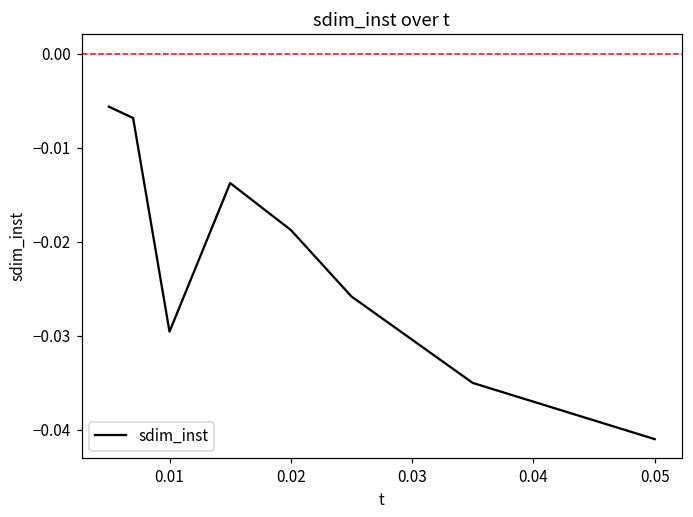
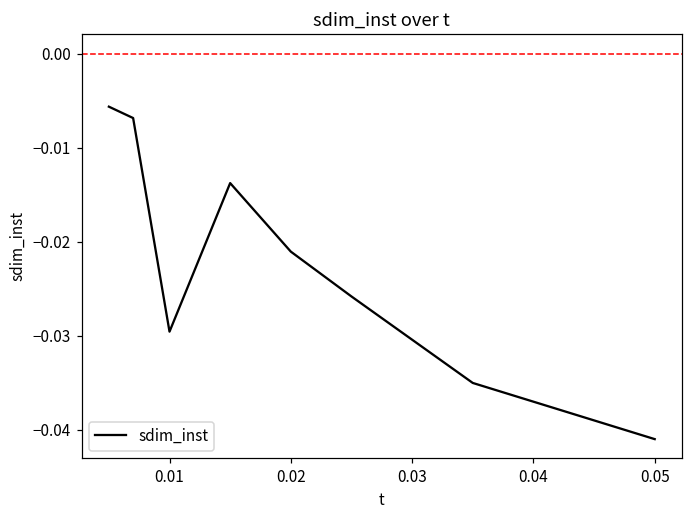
  {
    "0.01": -0.030,
-   "0.02": -0.019,
+   "0.02": -0.021,
    "0.05": -0.041
  }
